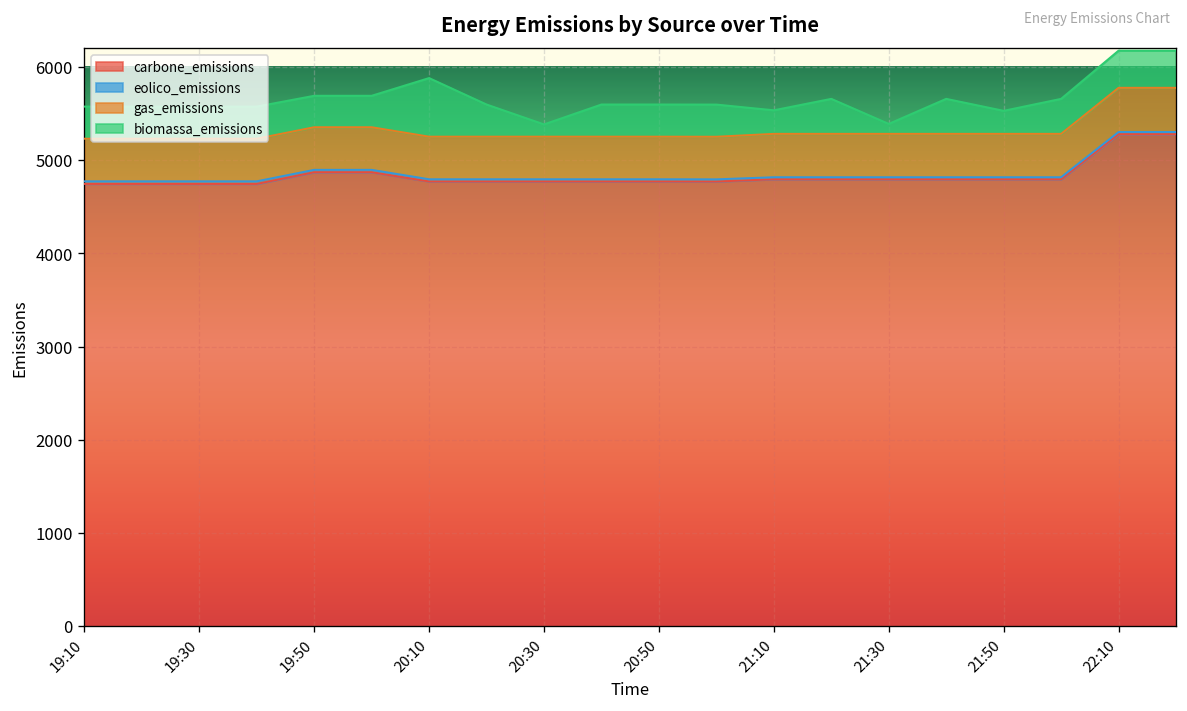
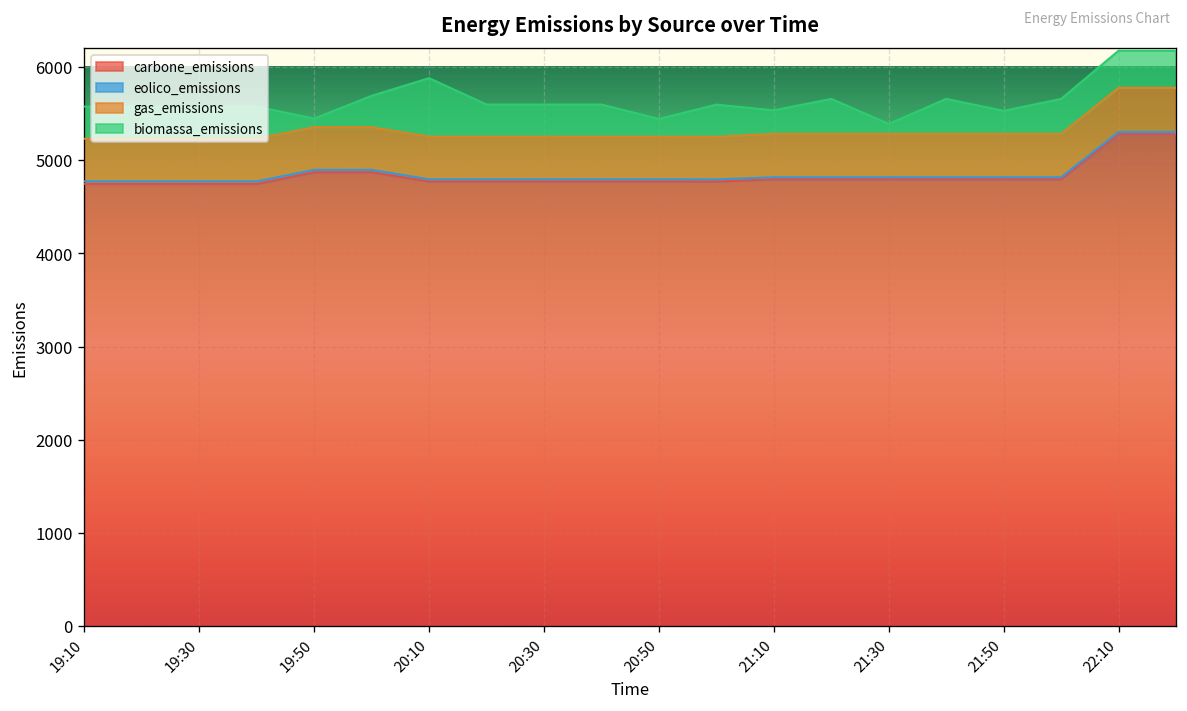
  {
    "biomassa_emissions": {
      "19:10": 300,
-     "19:50": 300,
+     "19:50": 100,
      "20:10": 600,
-     "20:30": 100,
-     "20:50": 300,
+     "20:30": 300,
+     "20:50": 200,
      "21:10": 300,
      "21:30": 100,
      "21:50": 200,
      "22:10": 400
    }
  }
